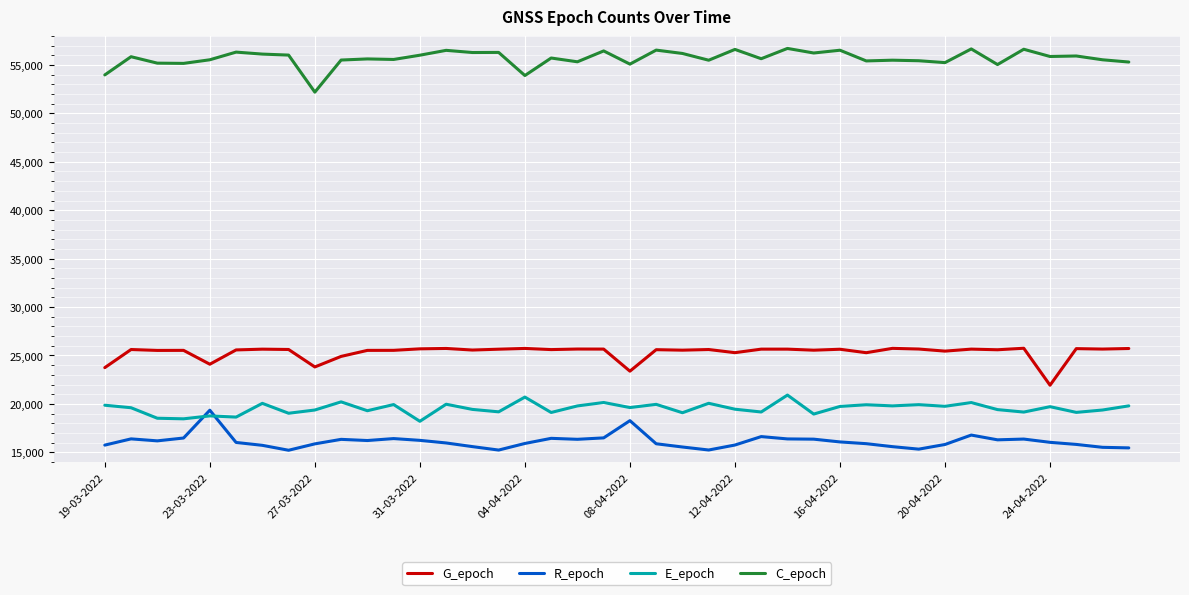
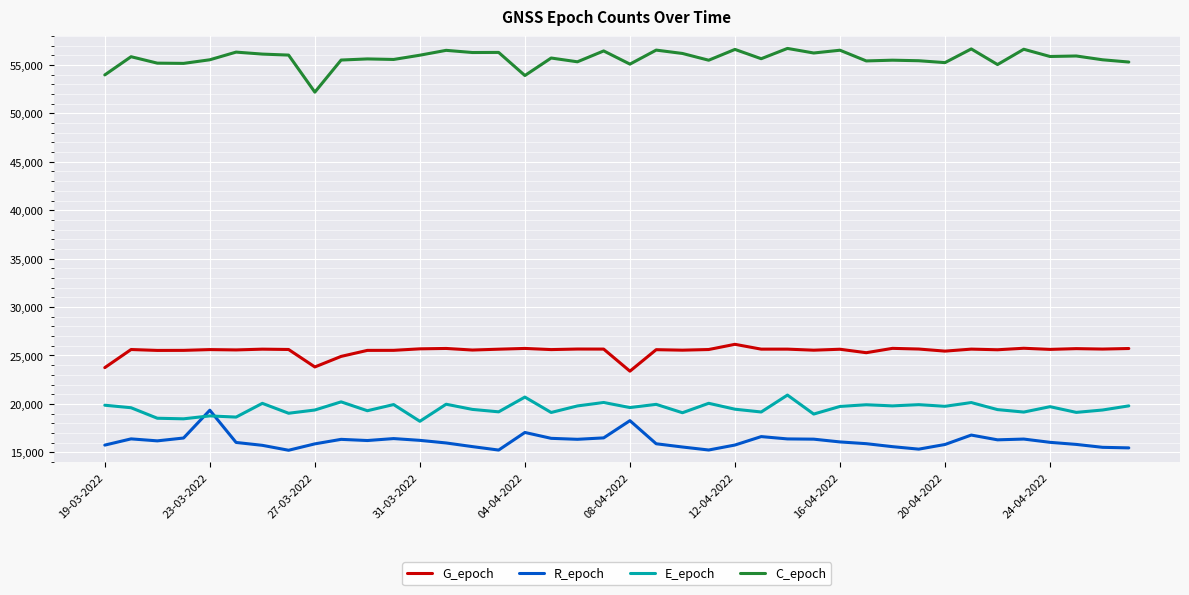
  {
    "G_epoch": {
      "19-03-2022": "24,000",
-     "23-03-2022": "24,000",
+     "23-03-2022": "26,000",
      "27-03-2022": "24,000",
      "31-03-2022": "26,000",
      "04-04-2022": "26,000",
      "08-04-2022": "23,000",
-     "12-04-2022": "25,000",
+     "12-04-2022": "26,000",
      "16-04-2022": "26,000",
      "20-04-2022": "25,000",
-     "24-04-2022": "22,000"
+     "24-04-2022": "26,000"
    },
    "R_epoch": {
      "19-03-2022": "16,000",
      "23-03-2022": "19,000",
      "27-03-2022": "16,000",
      "31-03-2022": "16,000",
-     "04-04-2022": "16,000",
+     "04-04-2022": "17,000",
      "08-04-2022": "18,000",
      "12-04-2022": "16,000",
      "16-04-2022": "16,000",
      "20-04-2022": "16,000",
      "24-04-2022": "16,000"
    },
    "E_epoch": {
      "19-03-2022": "20,000",
      "23-03-2022": "19,000",
      "27-03-2022": "19,000",
      "31-03-2022": "18,000",
      "04-04-2022": "21,000",
      "08-04-2022": "20,000",
      "12-04-2022": "19,000",
      "16-04-2022": "20,000",
      "20-04-2022": "20,000",
      "24-04-2022": "20,000"
    },
    "C_epoch": {
      "19-03-2022": "54,000",
      "23-03-2022": "56,000",
      "27-03-2022": "52,000",
      "31-03-2022": "56,000",
      "04-04-2022": "54,000",
      "08-04-2022": "55,000",
      "12-04-2022": "57,000",
      "16-04-2022": "57,000",
      "20-04-2022": "55,000",
      "24-04-2022": "56,000"
    }
  }
